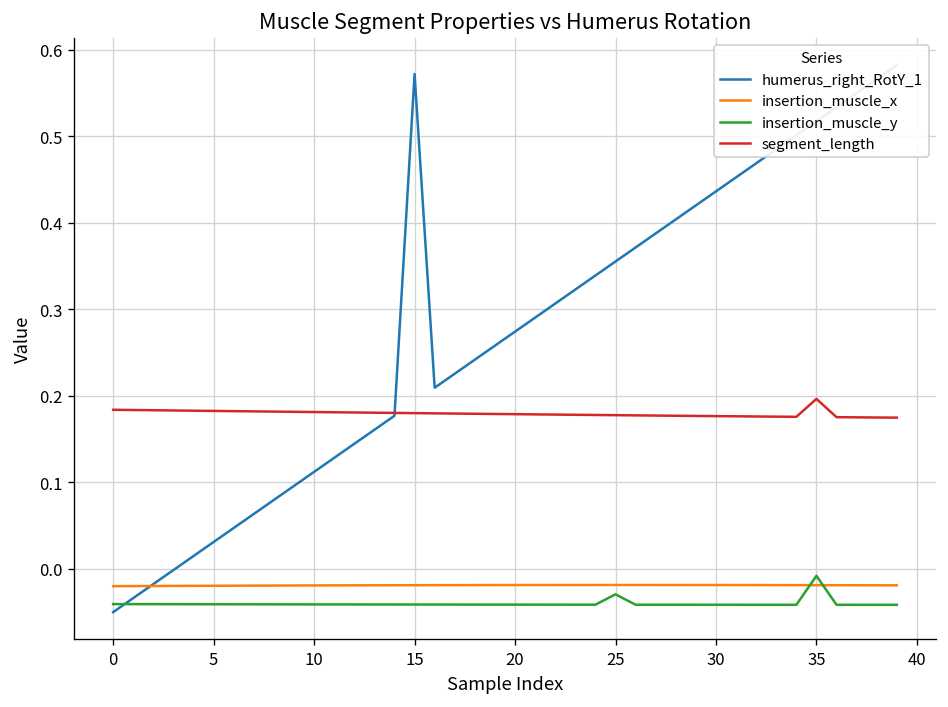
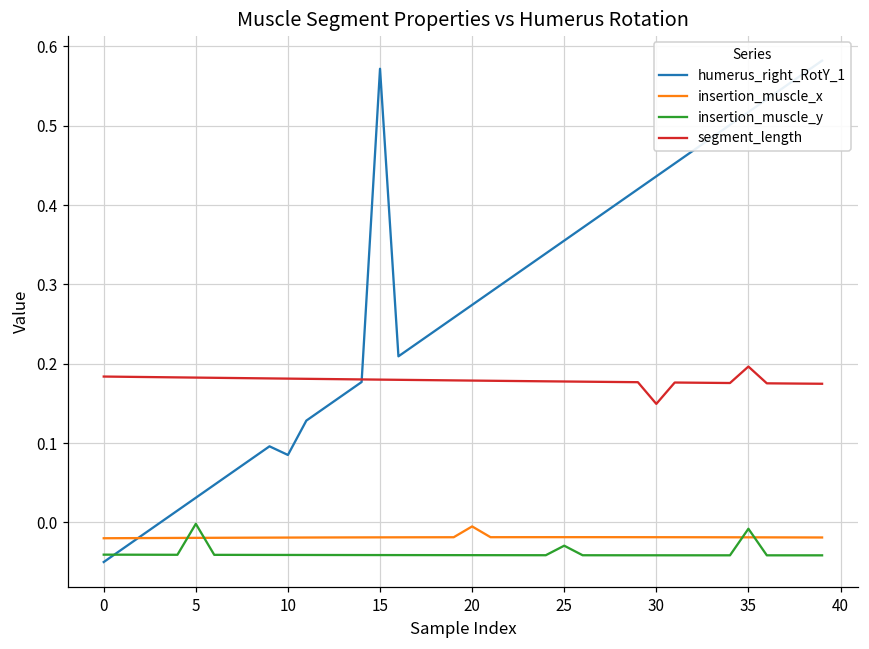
  {
    "humerus_right_RotY_1": {
      "0": -0.05,
      "5": 0.03,
-     "10": 0.11,
+     "10": 0.08,
      "15": 0.57,
      "20": 0.27,
      "25": 0.36,
      "30": 0.44
    },
    "insertion_muscle_x": {
      "0": -0.02,
      "5": -0.02,
      "10": -0.02,
      "15": -0.02,
-     "20": -0.02,
+     "20": -0.01,
      "25": -0.02,
      "30": -0.02,
      "35": -0.02
    },
    "insertion_muscle_y": {
      "0": -0.04,
-     "5": -0.04,
+     "5": 0.00,
      "10": -0.04,
      "15": -0.04,
      "20": -0.04,
      "25": -0.03,
      "30": -0.04,
      "35": -0.01
    },
    "segment_length": {
      "0": 0.18,
      "5": 0.18,
      "10": 0.18,
      "15": 0.18,
      "20": 0.18,
      "25": 0.18,
-     "30": 0.18,
+     "30": 0.15,
      "35": 0.20
    }
  }
